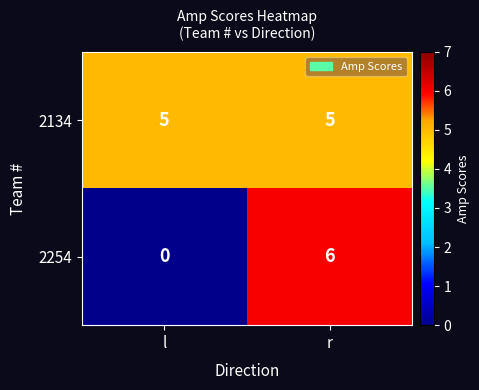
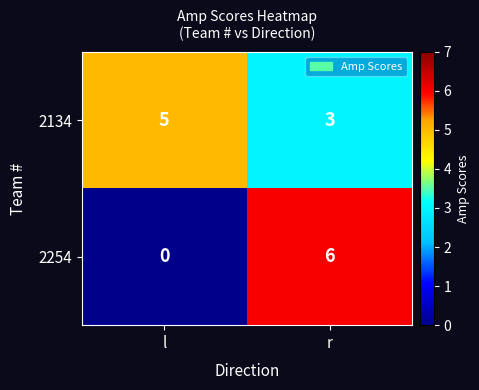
  {
    "2134": {
      "l": 5,
-     "r": 5
+     "r": 3
    },
    "2254": {
      "l": 0,
      "r": 6
    }
  }
